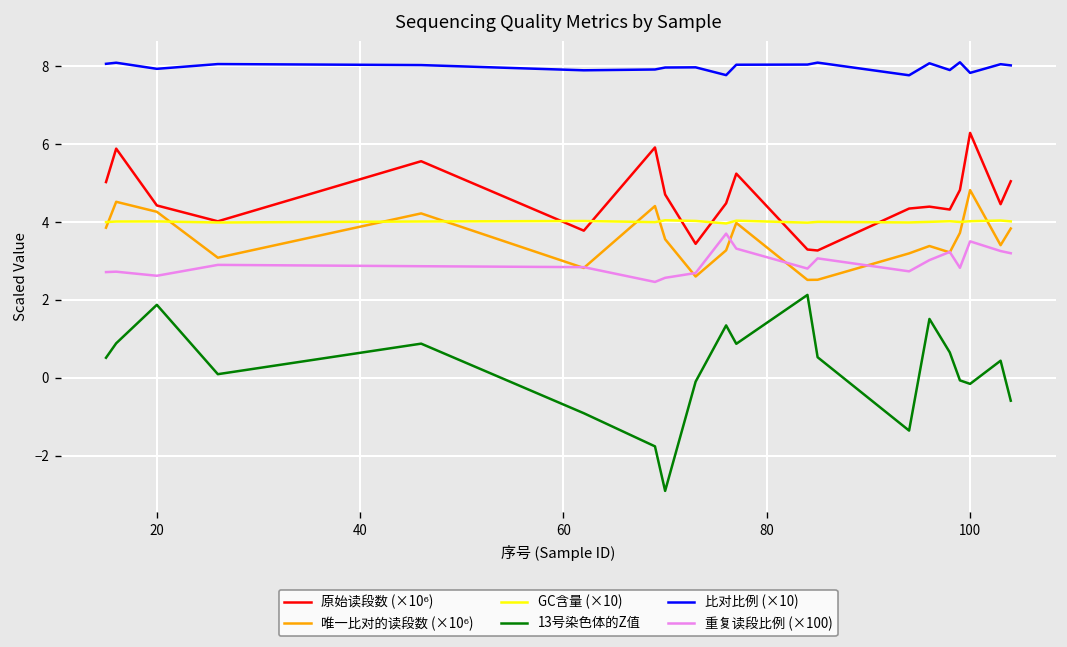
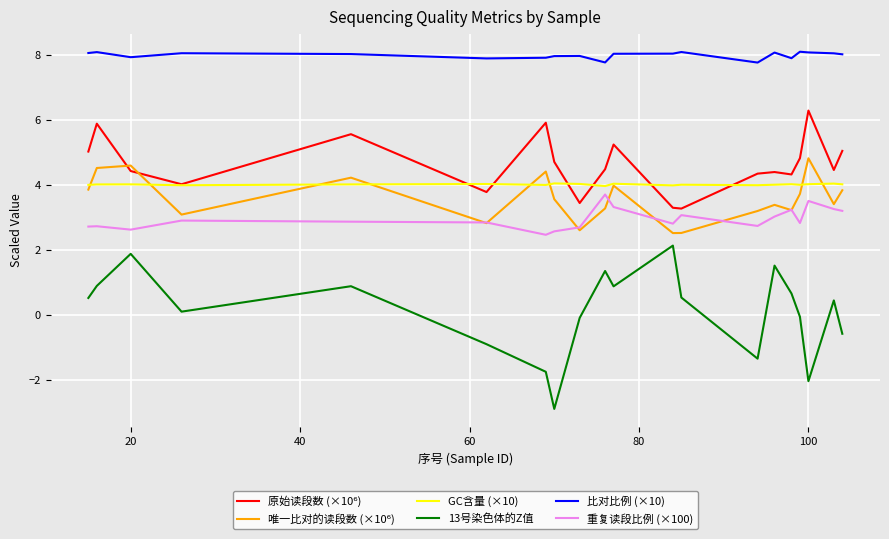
  {
    "原始读段数 (×10⁶)": {
      "20": 4.4,
      "100": 6.3
    },
    "唯一比对的读段数 (×10⁶)": {
-     "20": 4.3,
+     "20": 4.6,
      "100": 4.8
    },
    "GC含量 (×10)": {
      "20": 4.0,
      "100": 4.0
    },
    "13号染色体的Z值": {
      "20": 1.9,
-     "100": -0.2
+     "100": -2.0
    },
    "比对比例 (×10)": {
      "20": 7.9,
-     "100": 7.8
+     "100": 8.1
    },
    "重复读段比例 (×100)": {
      "20": 2.6,
      "100": 3.5
    }
  }
